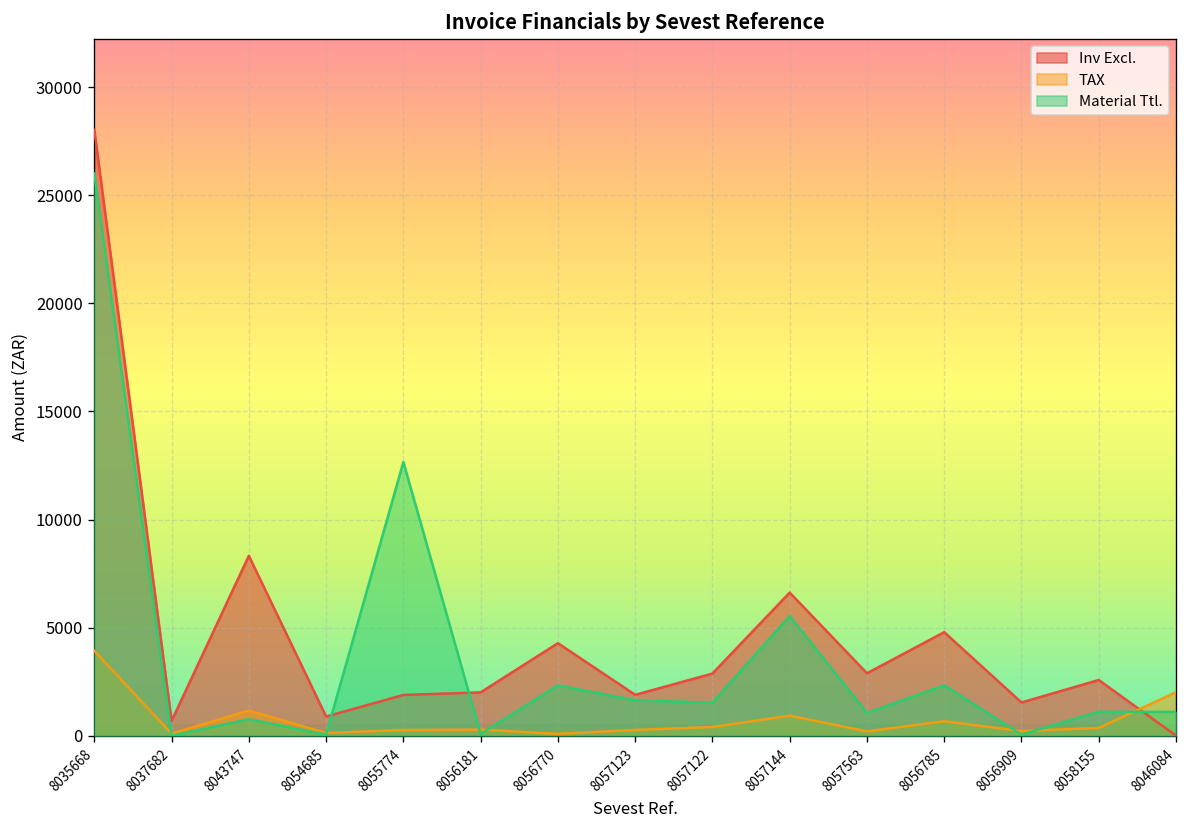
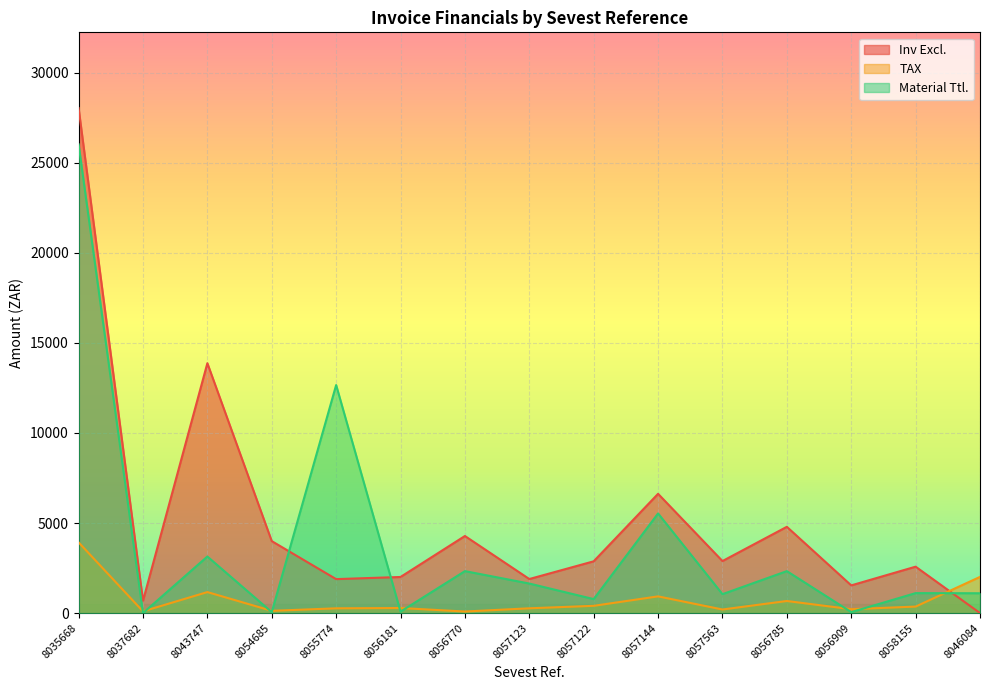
  {
    "Inv Excl.": {
      "8035668": 28000,
      "8037682": 700,
-     "8043747": 8300,
-     "8054685": 900,
+     "8043747": 13900,
+     "8054685": 4000,
      "8055774": 1900,
      "8056181": 2000,
      "8056770": 4300,
      "8057123": 1900,
      "8057122": 2900,
      "8057144": 6600,
      "8057563": 2900,
      "8056785": 4800,
      "8056909": 1500,
      "8058155": 2600,
      "8046084": 0
    },
    "TAX": {
      "8035668": 3900,
      "8043747": 1200,
      "8055774": 300,
      "8056181": 300,
      "8056770": 100,
      "8057123": 300,
      "8057122": 400,
      "8057144": 900,
      "8057563": 200,
      "8056785": 700,
      "8056909": 200,
      "8058155": 400,
      "8046084": 2000
    },
    "Material Ttl.": {
      "8035668": 26000,
-     "8043747": 800,
+     "8043747": 3100,
      "8055774": 12700,
      "8056181": 100,
      "8056770": 2300,
      "8057123": 1600,
-     "8057122": 1500,
+     "8057122": 800,
      "8057144": 5500,
      "8057563": 1100,
      "8056785": 2300,
      "8056909": 100,
      "8058155": 1100,
      "8046084": 1100
    }
  }
